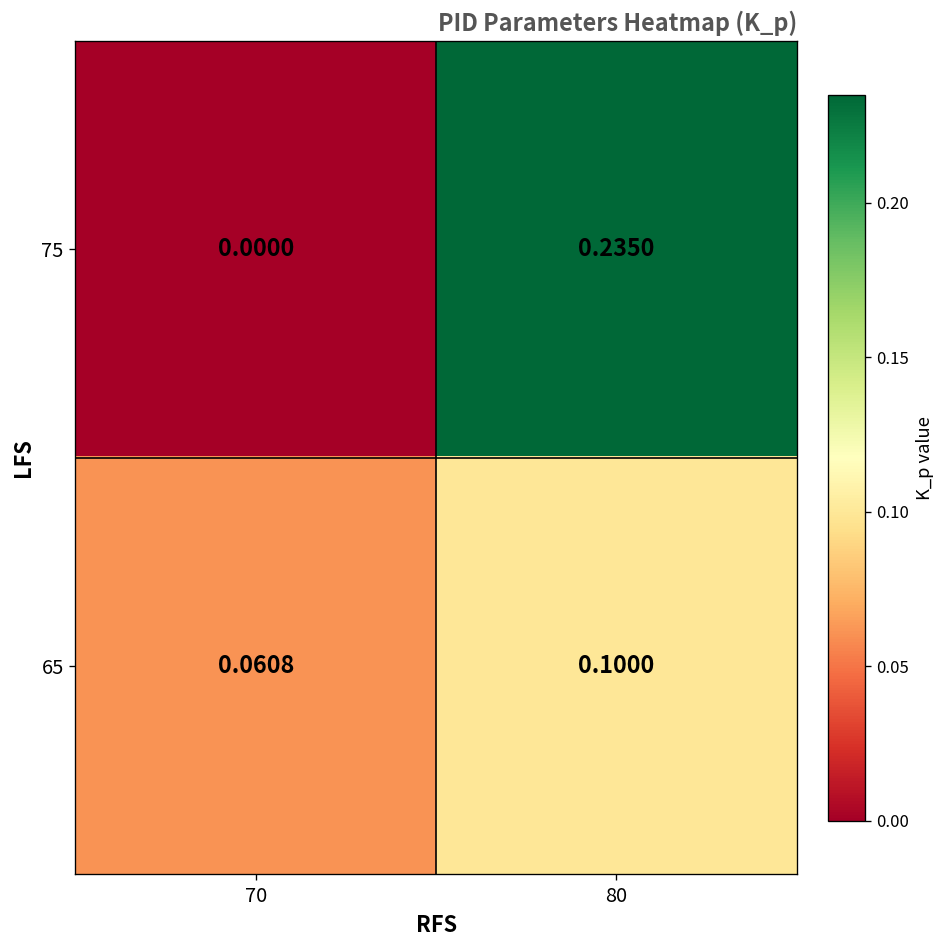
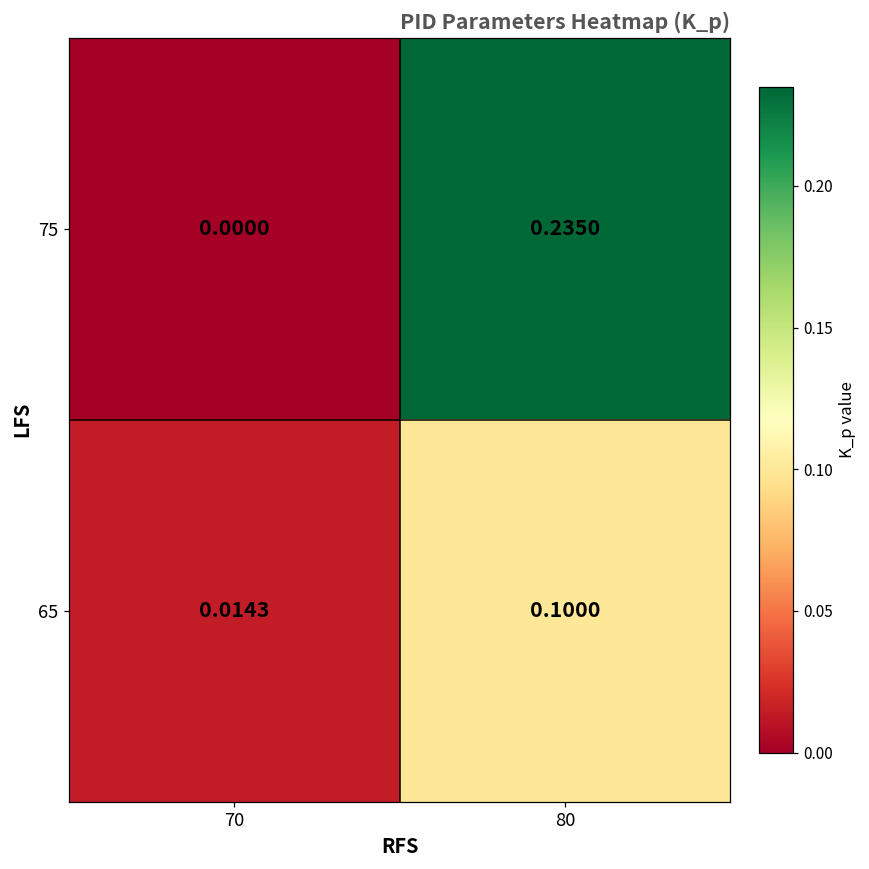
  {
    "75": {
      "70": 0.0000,
      "80": 0.2350
    },
    "65": {
-     "70": 0.0608,
+     "70": 0.0143,
      "80": 0.1000
    }
  }
